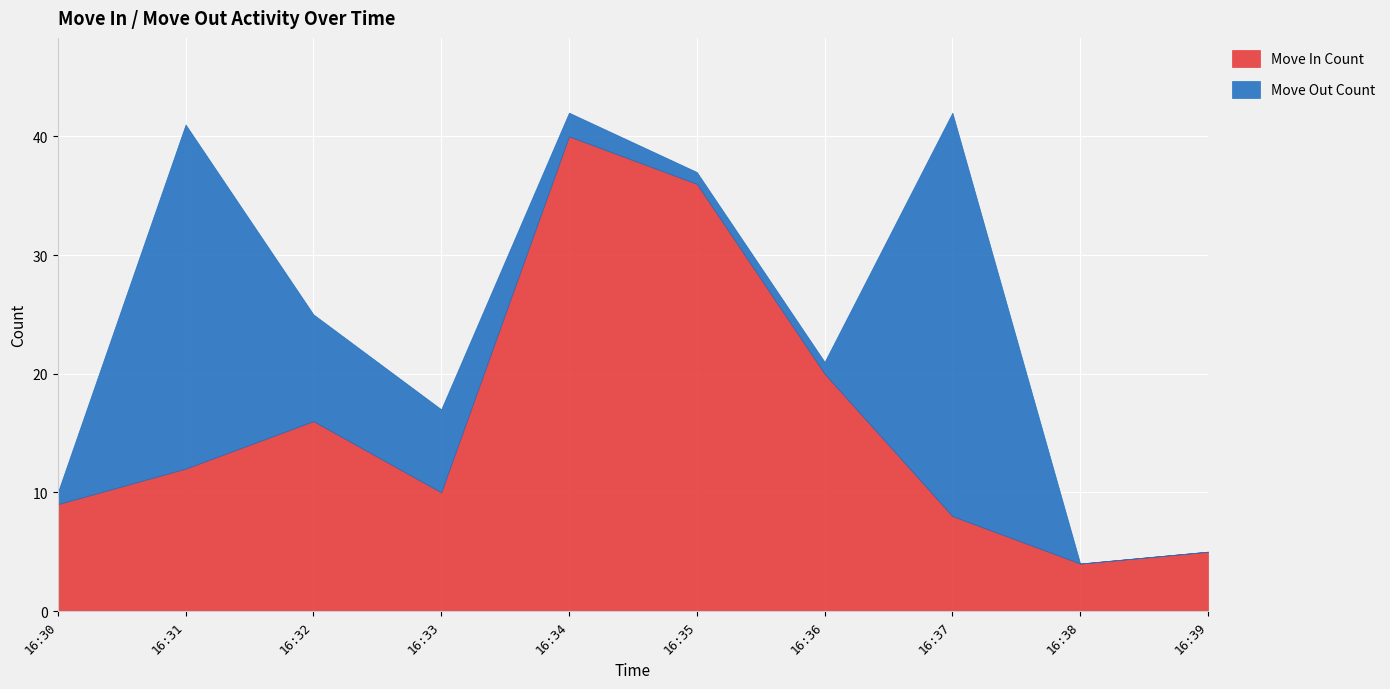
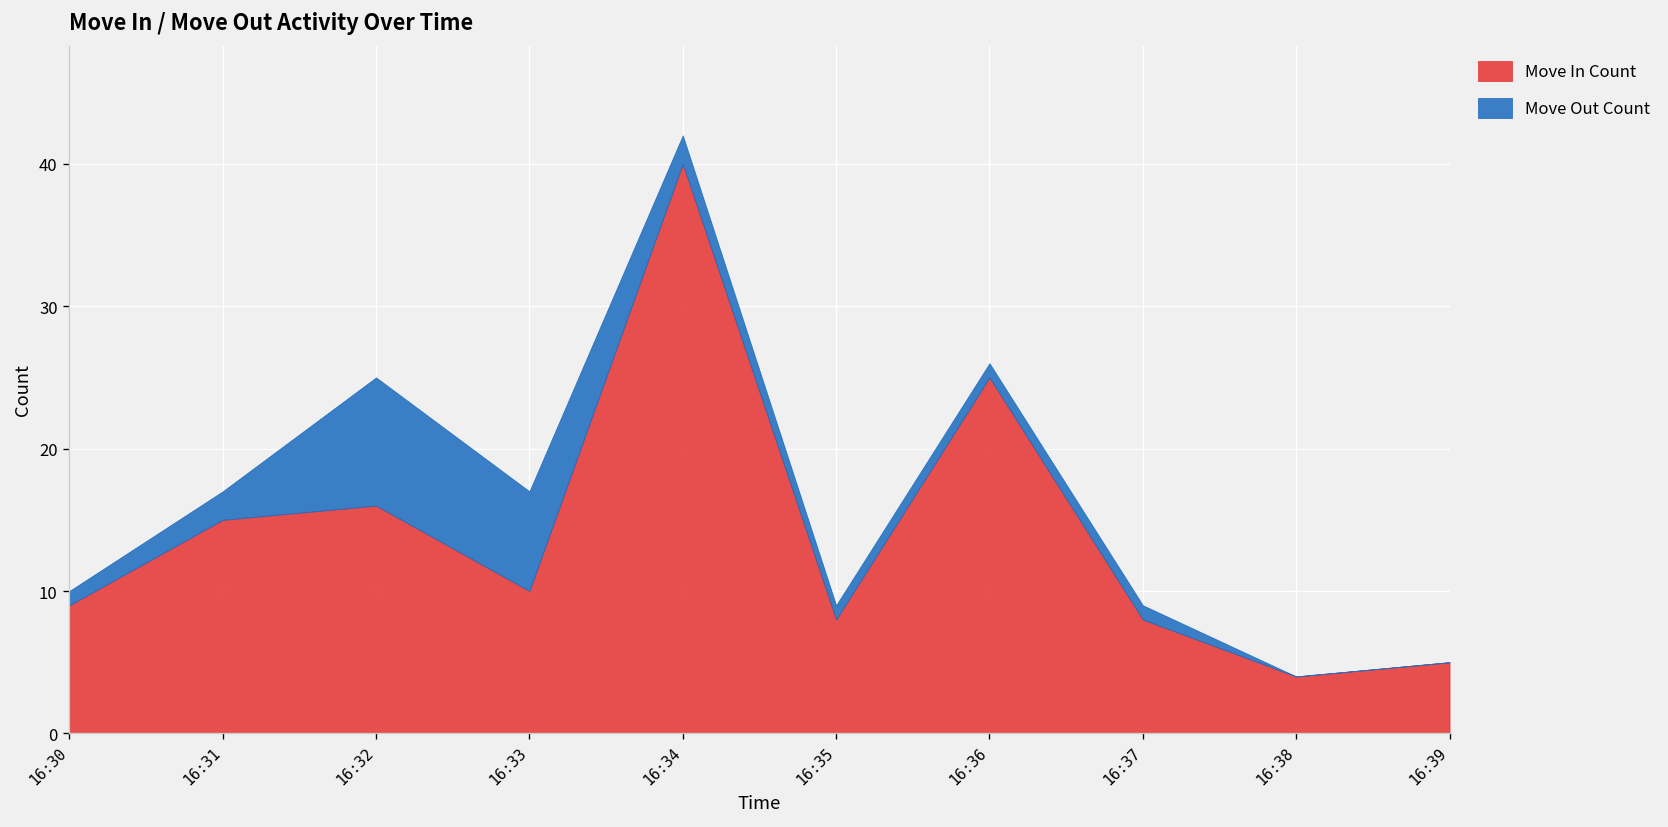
  {
    "Move In Count": {
      "16:30": 9,
-     "16:31": 12,
+     "16:31": 15,
      "16:32": 16,
      "16:33": 10,
      "16:34": 40,
-     "16:35": 36,
-     "16:36": 20,
+     "16:35": 8,
+     "16:36": 25,
      "16:37": 8
    },
    "Move Out Count": {
      "16:30": 1,
-     "16:31": 29,
+     "16:31": 2,
      "16:32": 9,
      "16:33": 7,
      "16:34": 2,
      "16:35": 1,
      "16:36": 1,
-     "16:37": 34
+     "16:37": 1
    }
  }
